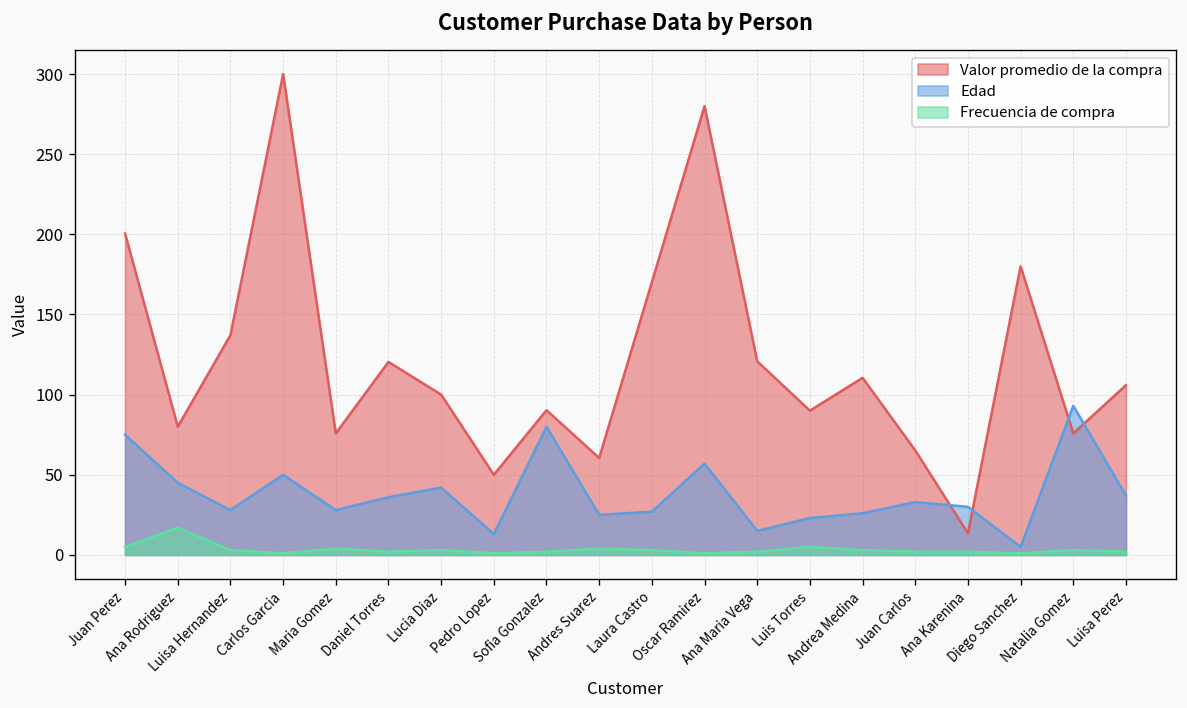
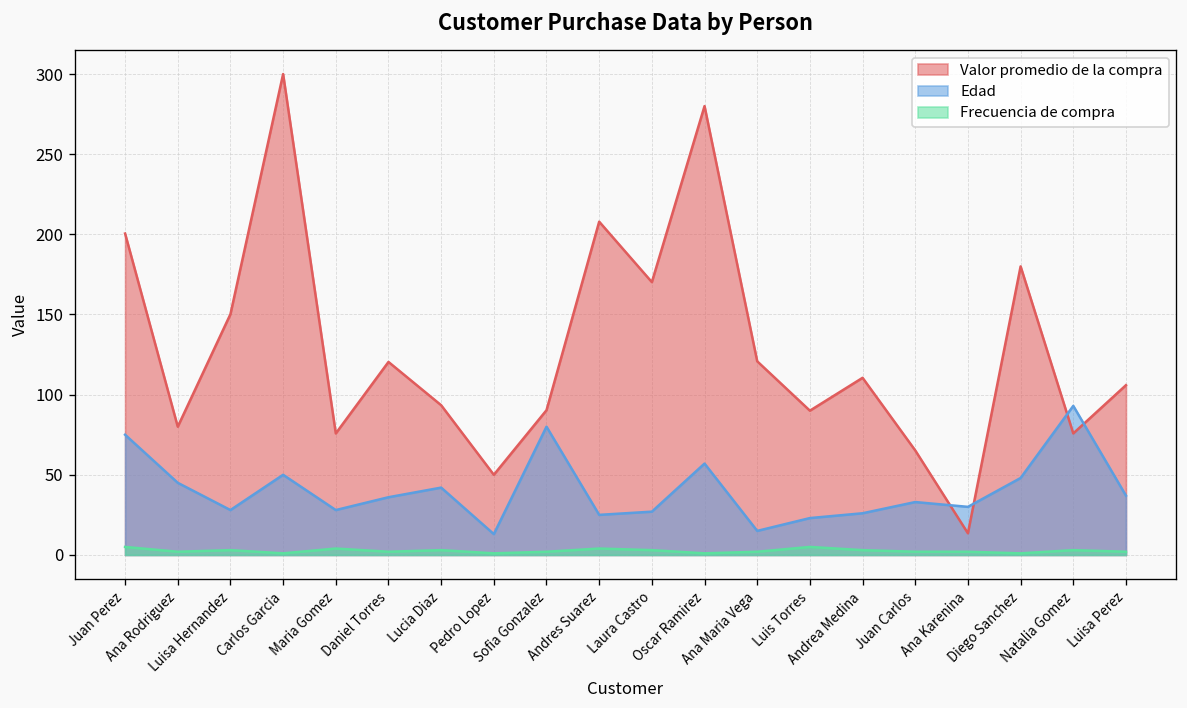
  {
    "Valor promedio de la compra": {
      "Juan Perez": 201,
      "Ana Rodriguez": 80,
-     "Luisa Hernandez": 137,
+     "Luisa Hernandez": 150,
      "Carlos Garcia": 300,
      "Maria Gomez": 76,
      "Daniel Torres": 120,
-     "Lucia Diaz": 100,
+     "Lucia Diaz": 93,
      "Pedro Lopez": 50,
      "Sofia Gonzalez": 90,
-     "Andres Suarez": 61,
+     "Andres Suarez": 208,
      "Laura Castro": 170,
      "Oscar Ramirez": 280,
      "Ana Maria Vega": 121,
      "Luis Torres": 90,
      "Andrea Medina": 111,
      "Juan Carlos": 65,
      "Ana Karenina": 14,
      "Diego Sanchez": 180,
      "Natalia Gomez": 76,
      "Luisa Perez": 106
    },
    "Edad": {
      "Juan Perez": 75,
      "Ana Rodriguez": 45,
      "Luisa Hernandez": 28,
      "Carlos Garcia": 50,
      "Maria Gomez": 28,
      "Daniel Torres": 36,
      "Lucia Diaz": 42,
      "Pedro Lopez": 13,
      "Sofia Gonzalez": 80,
      "Andres Suarez": 25,
      "Laura Castro": 27,
      "Oscar Ramirez": 57,
      "Ana Maria Vega": 15,
      "Luis Torres": 23,
      "Andrea Medina": 26,
      "Juan Carlos": 33,
      "Ana Karenina": 30,
-     "Diego Sanchez": 5,
+     "Diego Sanchez": 48,
      "Natalia Gomez": 93,
      "Luisa Perez": 37
    },
    "Frecuencia de compra": {
      "Juan Perez": 5,
-     "Ana Rodriguez": 17,
+     "Ana Rodriguez": 2,
      "Luisa Hernandez": 3,
      "Carlos Garcia": 1,
      "Maria Gomez": 4,
      "Daniel Torres": 2,
      "Lucia Diaz": 3,
      "Pedro Lopez": 1,
      "Sofia Gonzalez": 2,
      "Andres Suarez": 4,
      "Laura Castro": 3,
      "Oscar Ramirez": 1,
      "Ana Maria Vega": 2,
      "Luis Torres": 5,
      "Andrea Medina": 3,
      "Juan Carlos": 2,
      "Ana Karenina": 2,
      "Diego Sanchez": 1,
      "Natalia Gomez": 3,
      "Luisa Perez": 2
    }
  }
